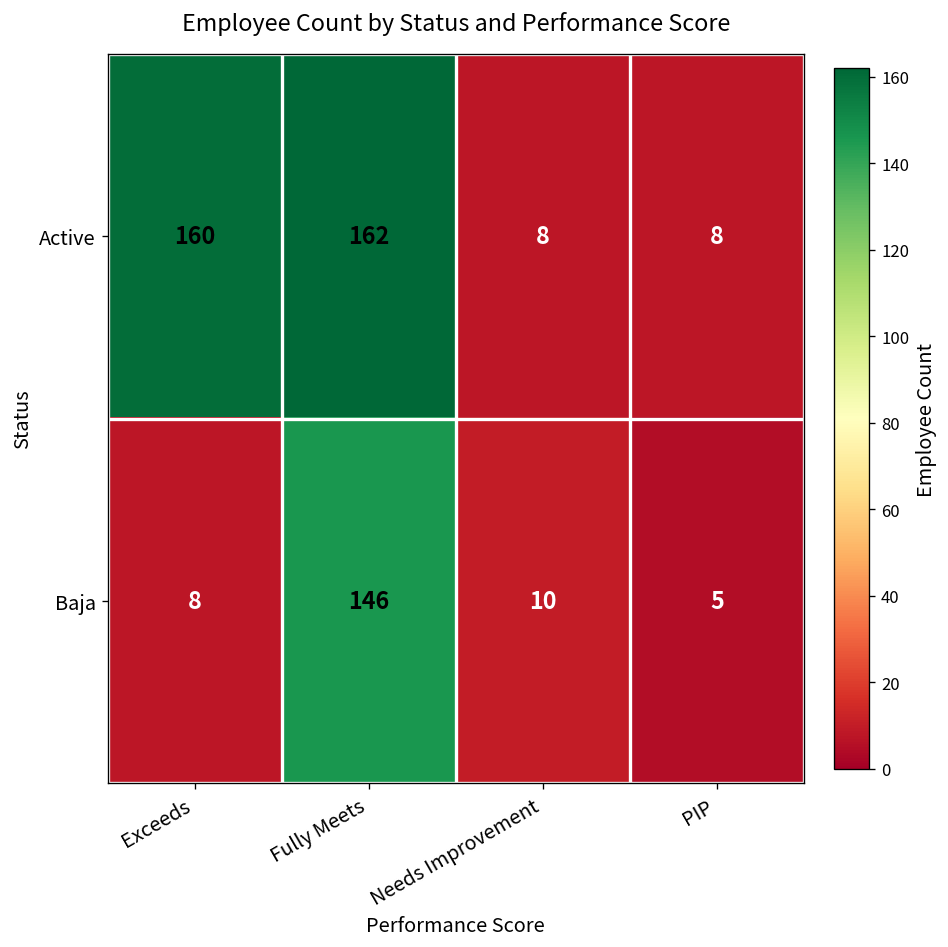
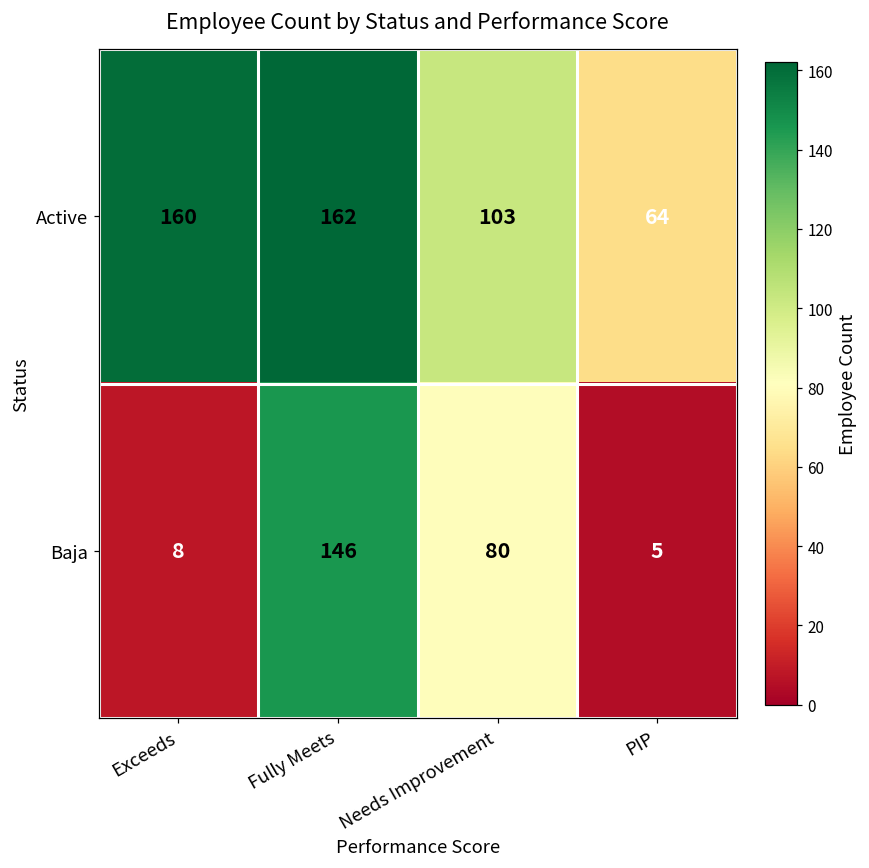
  {
    "Active": {
      "Exceeds": 160,
      "Fully Meets": 162,
-     "Needs Improvement": 8,
-     "PIP": 8
+     "Needs Improvement": 103,
+     "PIP": 64
    },
    "Baja": {
      "Exceeds": 8,
      "Fully Meets": 146,
-     "Needs Improvement": 10,
+     "Needs Improvement": 80,
      "PIP": 5
    }
  }
